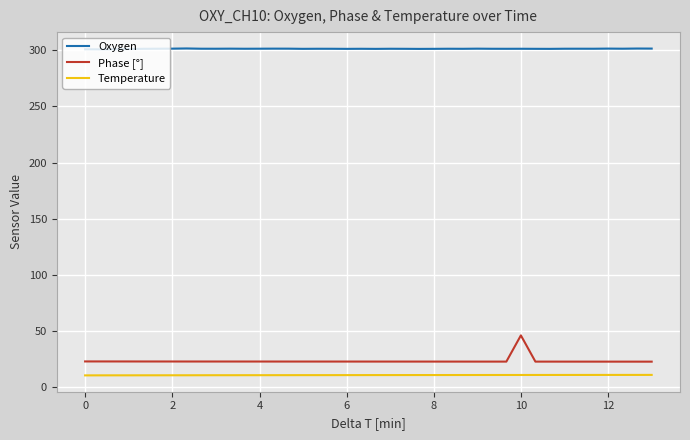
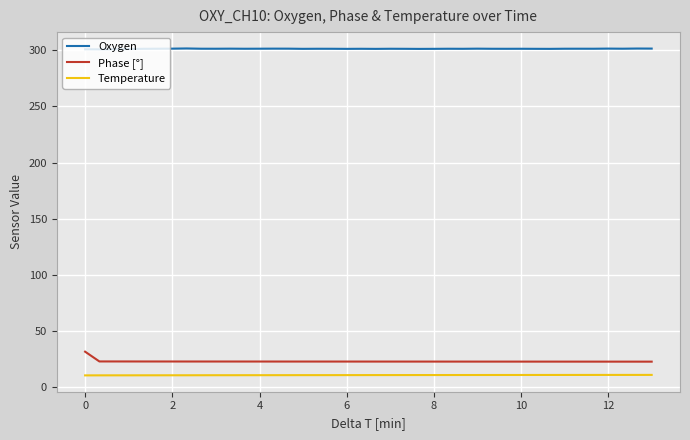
  {
    "Oxygen": {
      "10": 301
    },
    "Phase [°]": {
-     "0": 23,
-     "10": 46
+     "0": 31,
+     "10": 23
    },
    "Temperature": {
      "0": 10,
      "10": 11
    }
  }
